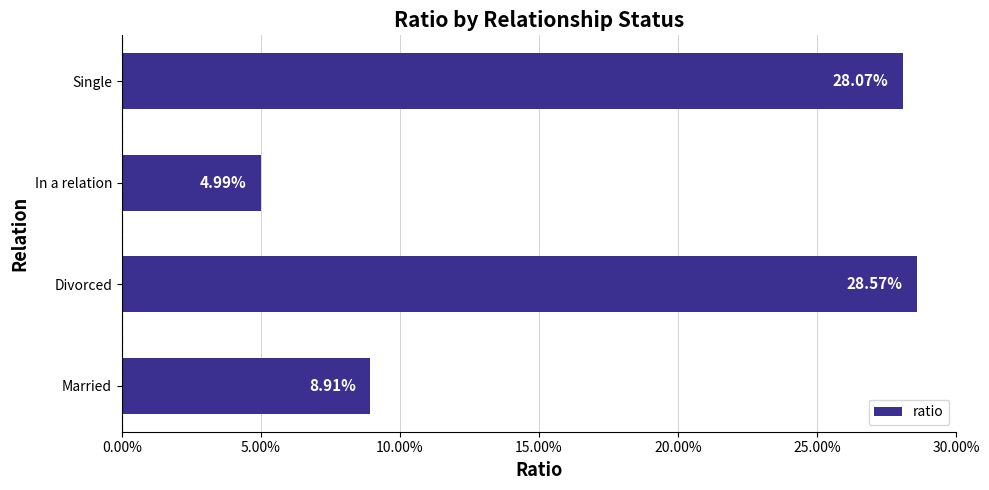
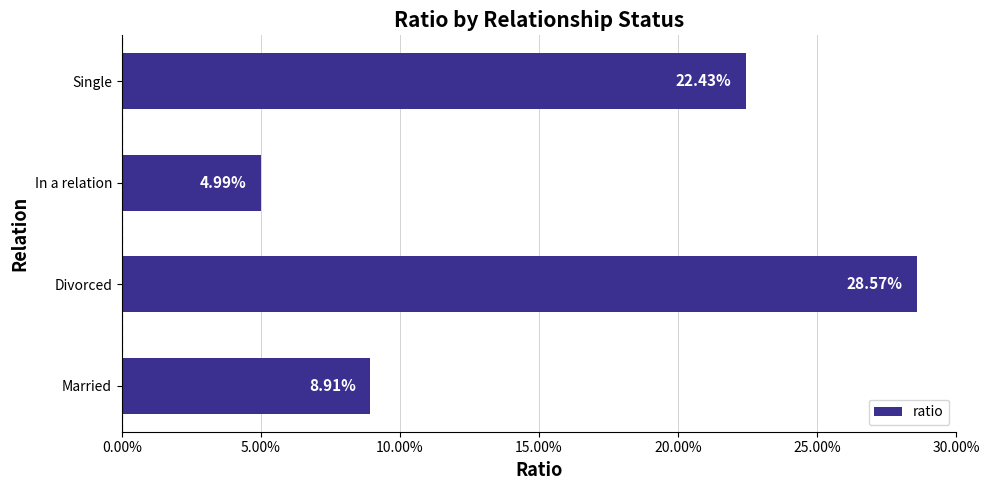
  {
-   "Single": "28.07%",
+   "Single": "22.43%",
    "In a relation": "4.99%",
    "Divorced": "28.57%",
    "Married": "8.91%"
  }
